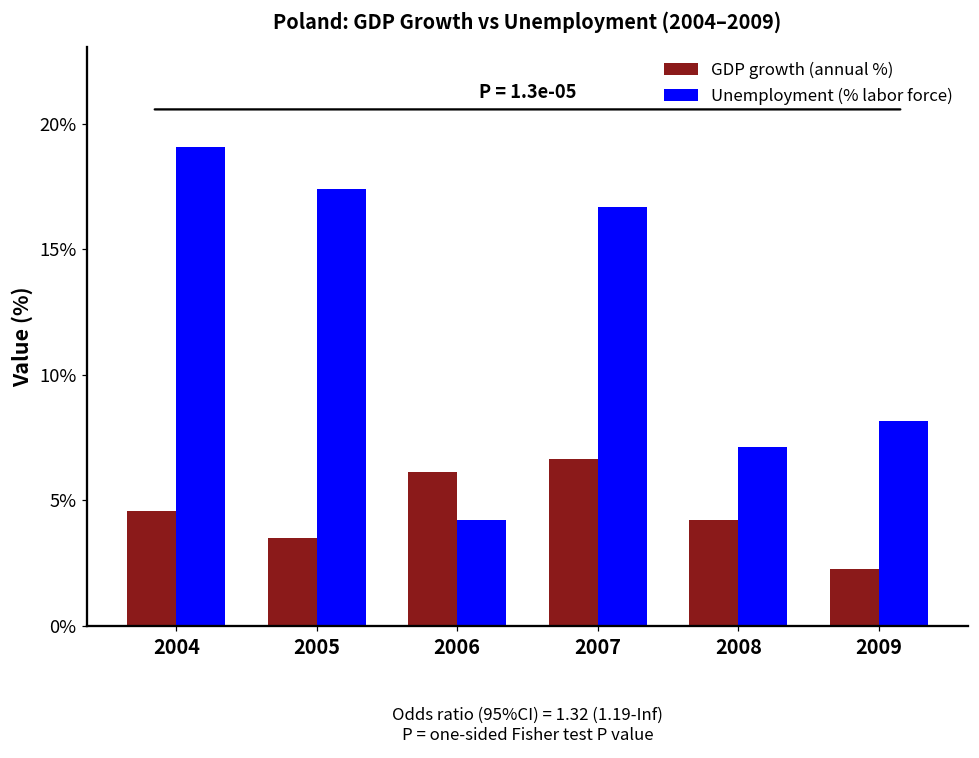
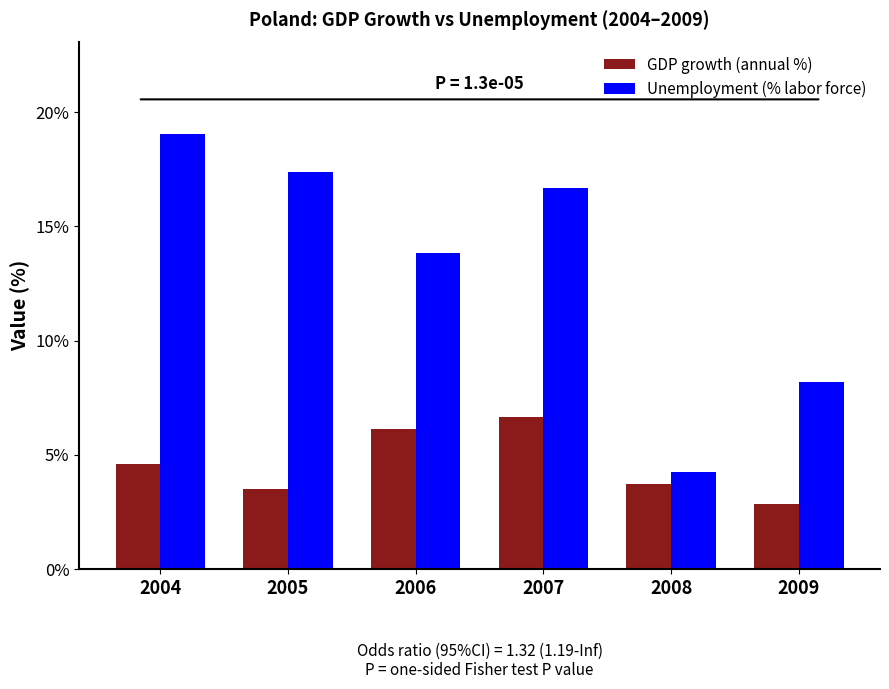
  {
    "GDP growth (annual %)": {
      "2004": "4.6%",
      "2005": "3.5%",
      "2006": "6.1%",
      "2007": "6.6%",
-     "2008": "4.2%",
-     "2009": "2.3%"
+     "2008": "3.7%",
+     "2009": "2.8%"
    },
    "Unemployment (% labor force)": {
      "2004": "19.1%",
      "2005": "17.4%",
-     "2006": "4.2%",
+     "2006": "13.8%",
      "2007": "16.7%",
-     "2008": "7.1%",
+     "2008": "4.3%",
      "2009": "8.2%"
    }
  }
